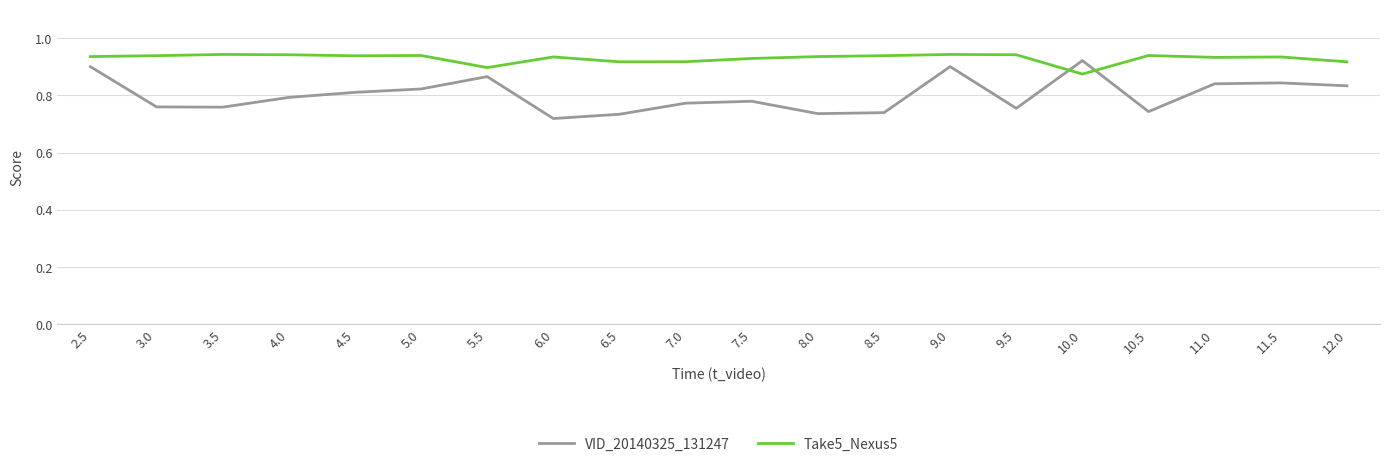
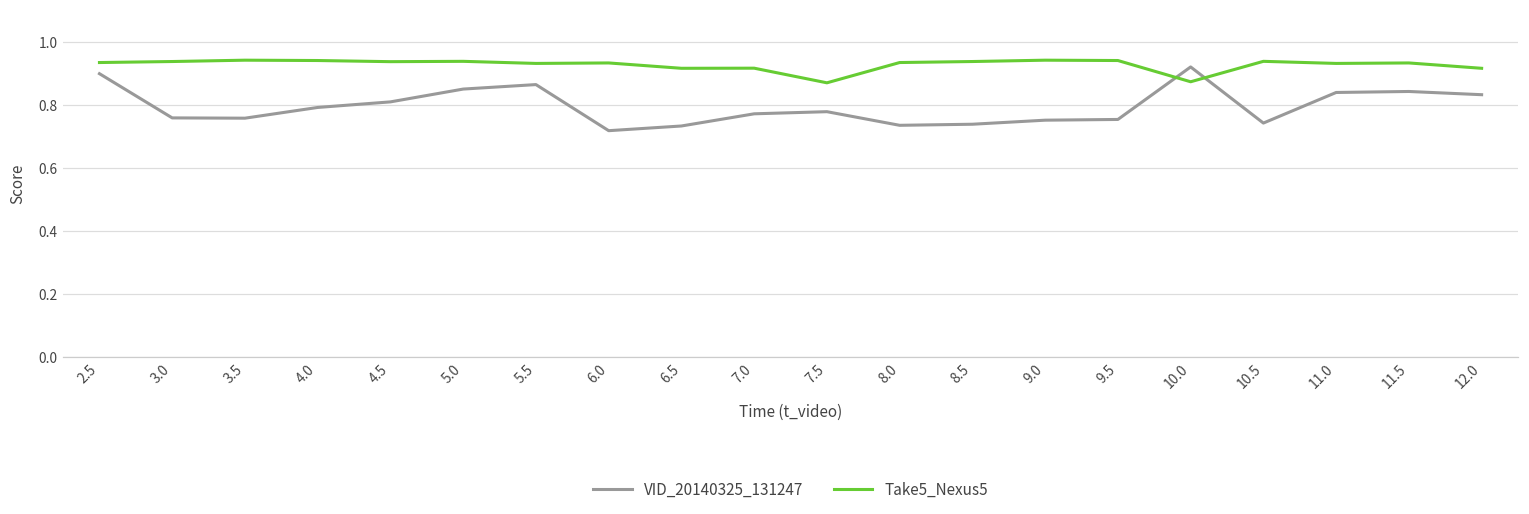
  {
    "VID_20140325_131247": {
      "2.5": 0.90,
      "3.0": 0.76,
      "3.5": 0.76,
      "4.0": 0.79,
      "4.5": 0.81,
-     "5.0": 0.82,
+     "5.0": 0.85,
      "5.5": 0.87,
      "6.0": 0.72,
      "6.5": 0.73,
      "7.0": 0.77,
      "7.5": 0.78,
      "8.0": 0.74,
      "8.5": 0.74,
-     "9.0": 0.90,
+     "9.0": 0.75,
      "9.5": 0.75,
      "10.0": 0.92,
      "10.5": 0.74,
      "11.0": 0.84,
      "11.5": 0.84,
      "12.0": 0.83
    },
    "Take5_Nexus5": {
      "2.5": 0.94,
      "3.0": 0.94,
      "3.5": 0.94,
      "4.0": 0.94,
      "4.5": 0.94,
      "5.0": 0.94,
-     "5.5": 0.90,
+     "5.5": 0.93,
      "6.0": 0.93,
      "6.5": 0.92,
      "7.0": 0.92,
-     "7.5": 0.93,
+     "7.5": 0.87,
      "8.0": 0.94,
      "8.5": 0.94,
      "9.0": 0.94,
      "9.5": 0.94,
      "10.0": 0.87,
      "10.5": 0.94,
      "11.0": 0.93,
      "11.5": 0.93,
      "12.0": 0.92
    }
  }
